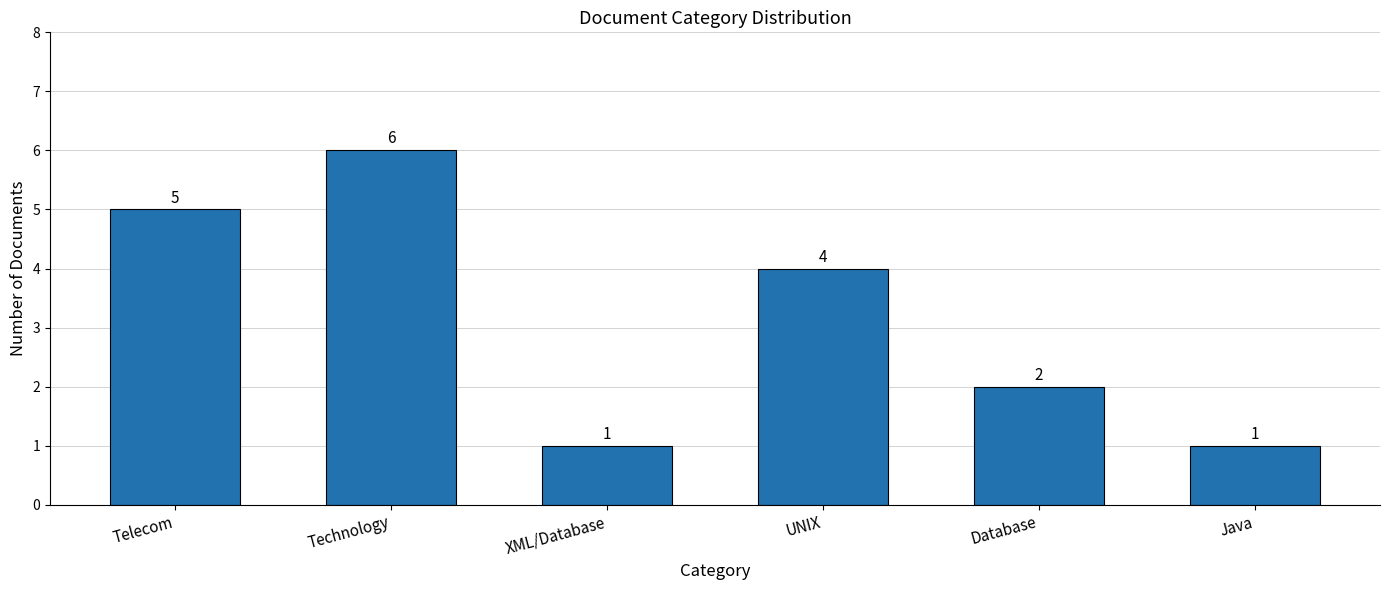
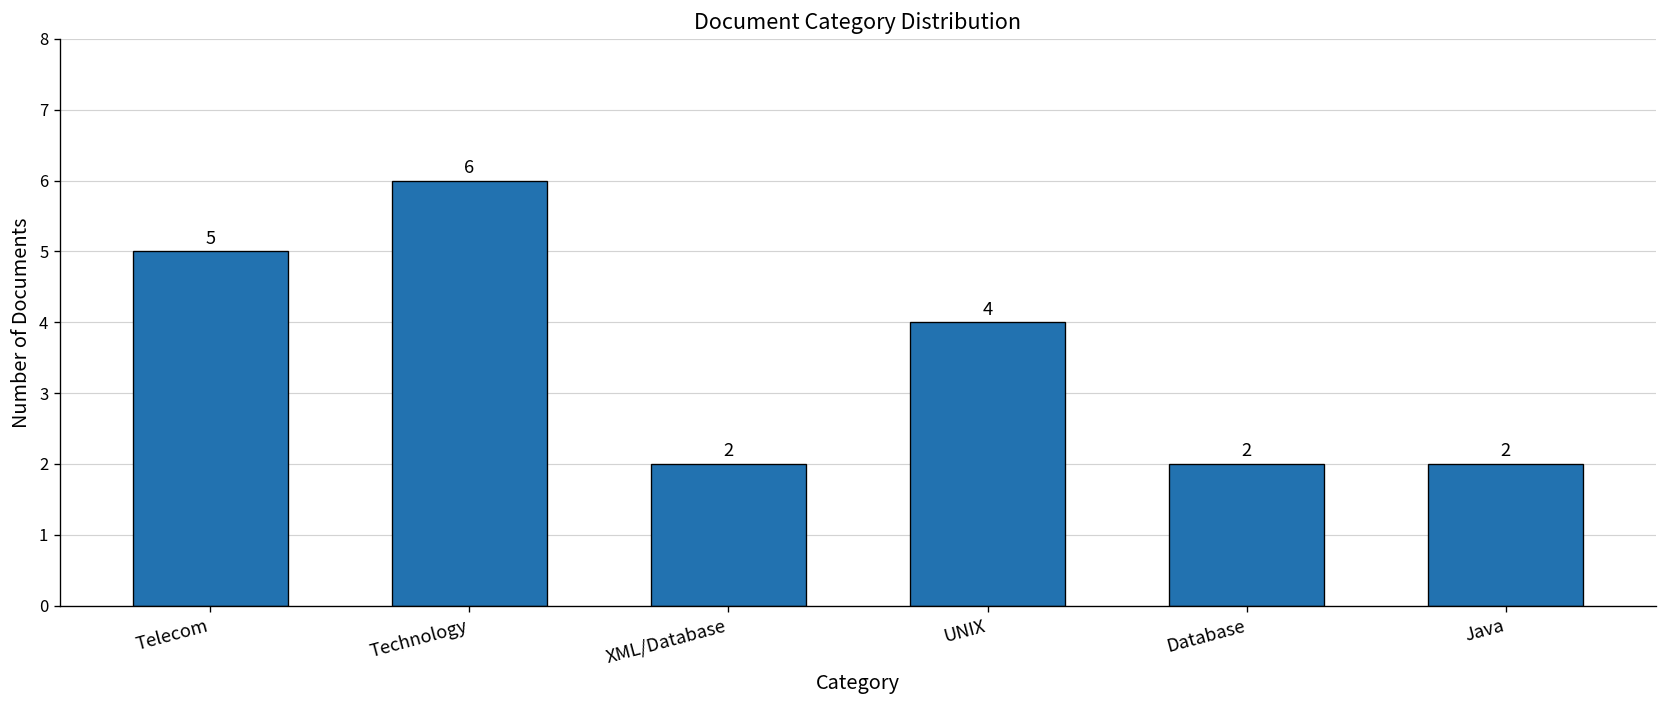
  {
    "Telecom": 5,
    "Technology": 6,
-   "XML/Database": 1,
+   "XML/Database": 2,
    "UNIX": 4,
    "Database": 2,
-   "Java": 1
+   "Java": 2
  }
